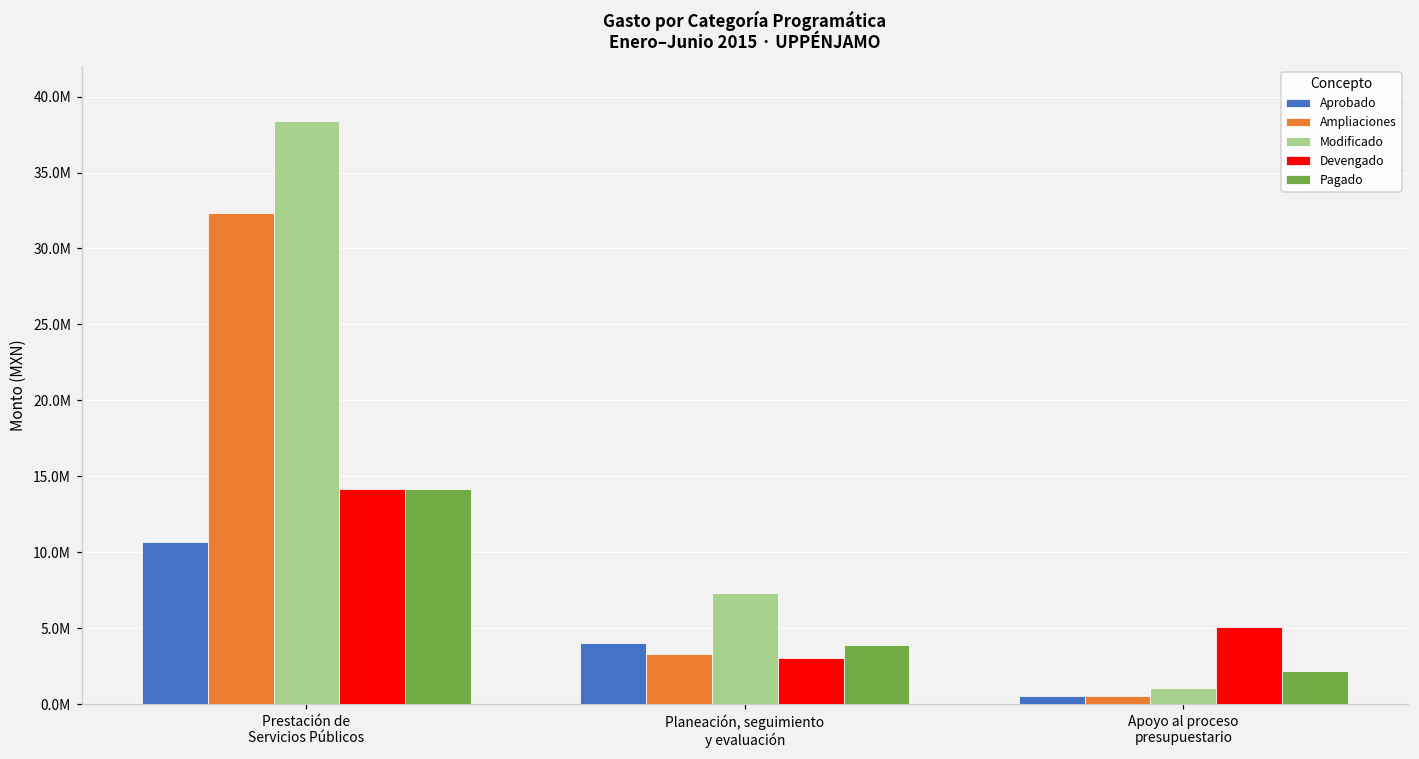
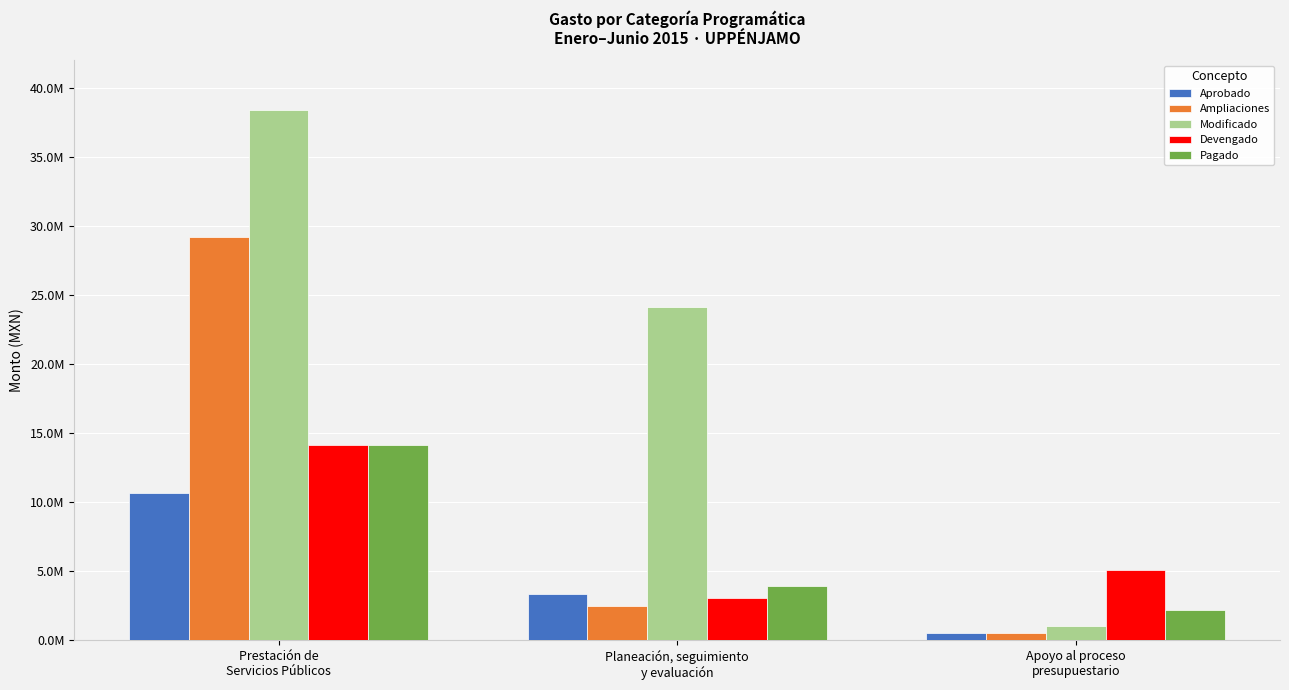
  {
    "Aprobado": {
      "Prestación de Servicios Públicos": 10700000,
-     "Planeación, seguimiento y evaluación": 4000000,
+     "Planeación, seguimiento y evaluación": 3400000,
      "Apoyo al proceso presupuestario": 500000
    },
    "Ampliaciones": {
-     "Prestación de Servicios Públicos": 32300000,
-     "Planeación, seguimiento y evaluación": 3300000,
+     "Prestación de Servicios Públicos": 29200000,
+     "Planeación, seguimiento y evaluación": 2500000,
      "Apoyo al proceso presupuestario": 500000
    },
    "Modificado": {
      "Prestación de Servicios Públicos": 38400000,
-     "Planeación, seguimiento y evaluación": 7300000,
+     "Planeación, seguimiento y evaluación": 24200000,
      "Apoyo al proceso presupuestario": 1100000
    },
    "Devengado": {
      "Prestación de Servicios Públicos": 14200000,
      "Planeación, seguimiento y evaluación": 3100000,
      "Apoyo al proceso presupuestario": 5100000
    },
    "Pagado": {
      "Prestación de Servicios Públicos": 14100000,
      "Planeación, seguimiento y evaluación": 3900000,
      "Apoyo al proceso presupuestario": 2200000
    }
  }
